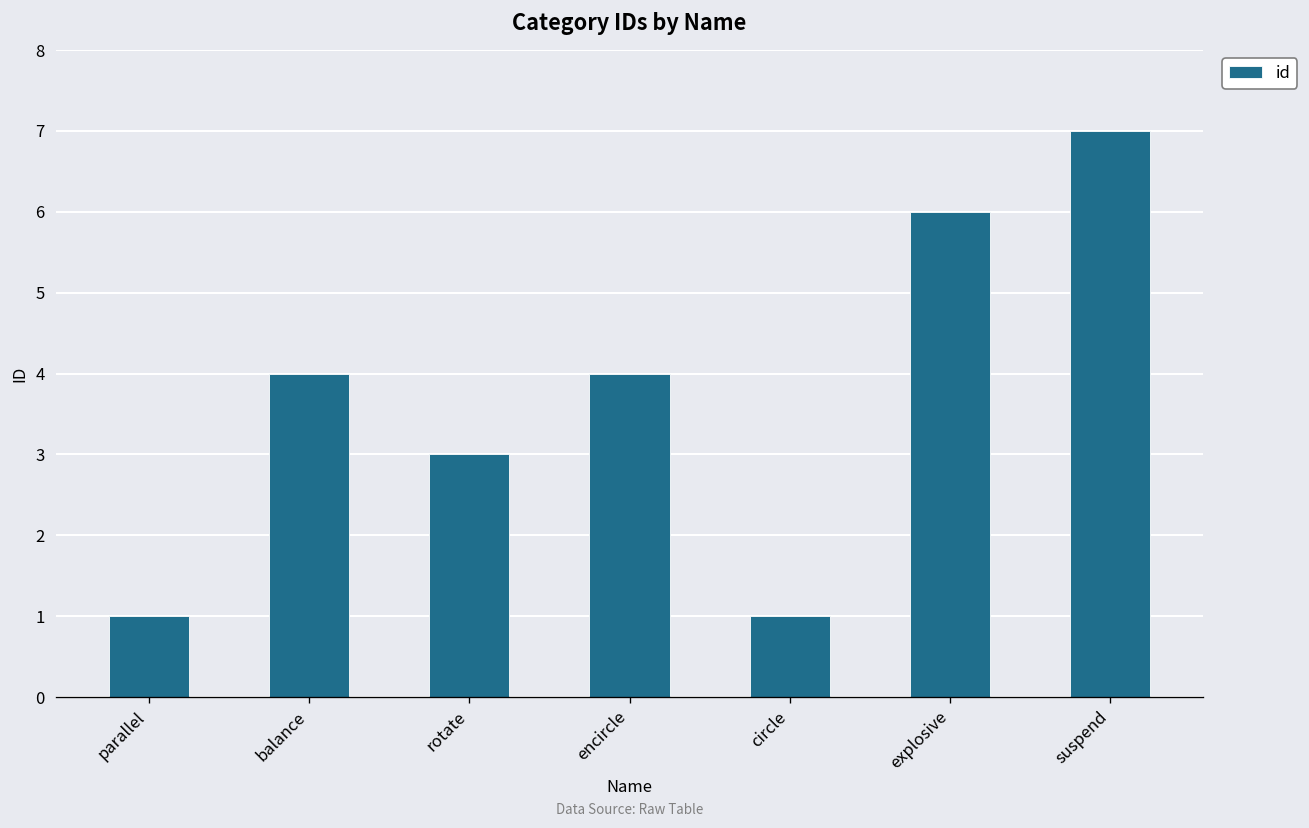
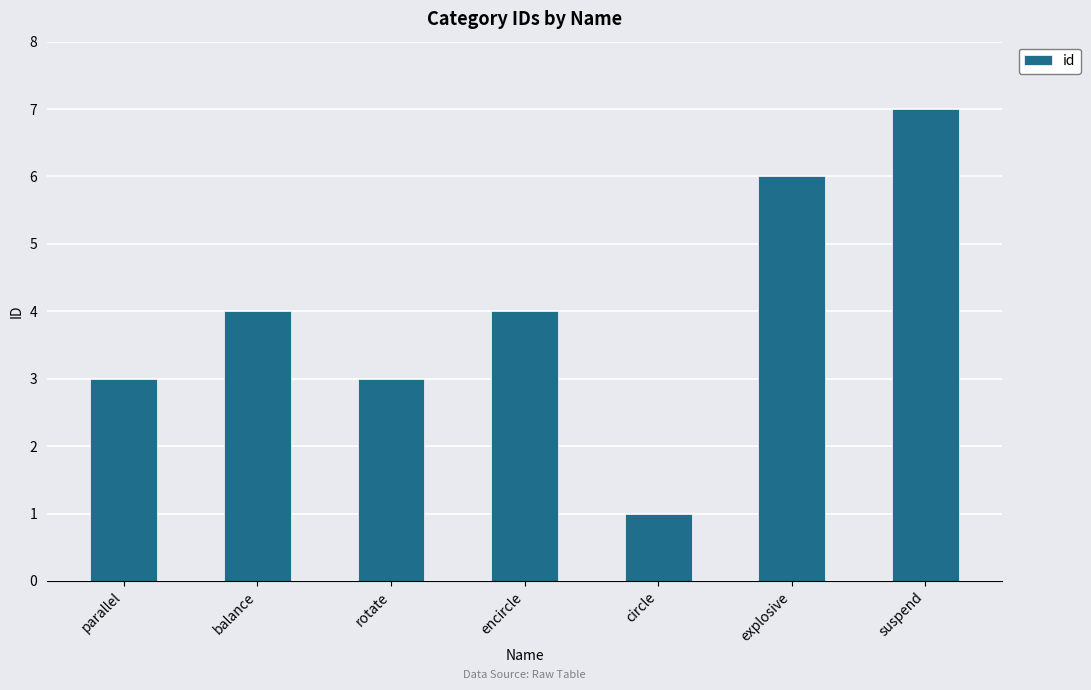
  {
-   "parallel": 1,
+   "parallel": 3,
    "balance": 4,
    "rotate": 3,
    "encircle": 4,
    "circle": 1,
    "explosive": 6,
    "suspend": 7
  }
